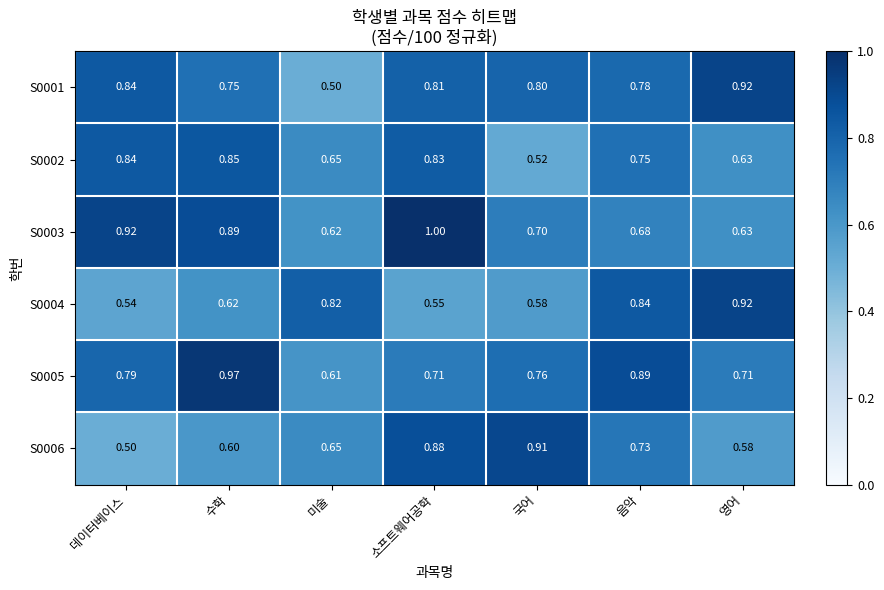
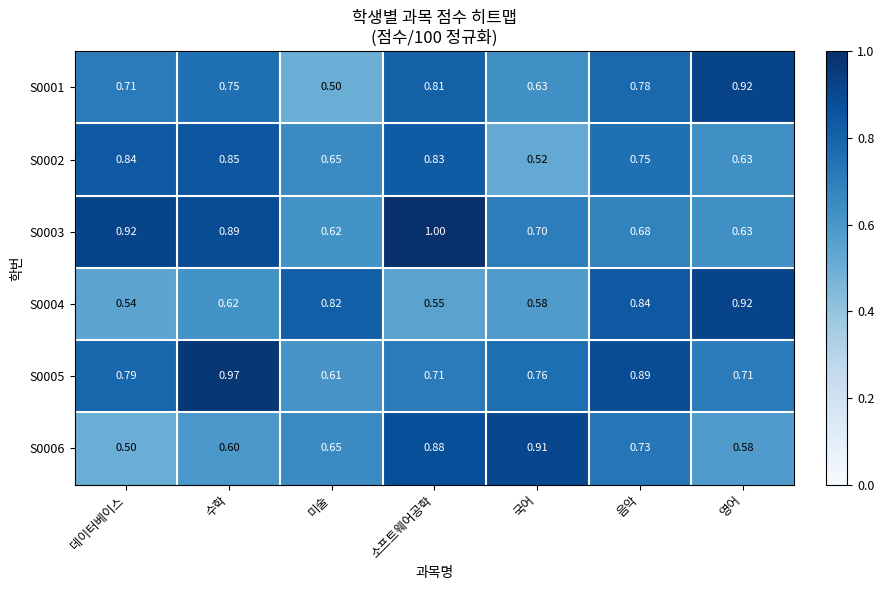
  {
    "S0001": {
-     "데이터베이스": 0.84,
+     "데이터베이스": 0.71,
      "수학": 0.75,
      "미술": 0.50,
      "소프트웨어공학": 0.81,
-     "국어": 0.80,
+     "국어": 0.63,
      "음악": 0.78,
      "영어": 0.92
    },
    "S0002": {
      "데이터베이스": 0.84,
      "수학": 0.85,
      "미술": 0.65,
      "소프트웨어공학": 0.83,
      "국어": 0.52,
      "음악": 0.75,
      "영어": 0.63
    },
    "S0003": {
      "데이터베이스": 0.92,
      "수학": 0.89,
      "미술": 0.62,
      "소프트웨어공학": 1.00,
      "국어": 0.70,
      "음악": 0.68,
      "영어": 0.63
    },
    "S0004": {
      "데이터베이스": 0.54,
      "수학": 0.62,
      "미술": 0.82,
      "소프트웨어공학": 0.55,
      "국어": 0.58,
      "음악": 0.84,
      "영어": 0.92
    },
    "S0005": {
      "데이터베이스": 0.79,
      "수학": 0.97,
      "미술": 0.61,
      "소프트웨어공학": 0.71,
      "국어": 0.76,
      "음악": 0.89,
      "영어": 0.71
    },
    "S0006": {
      "데이터베이스": 0.50,
      "수학": 0.60,
      "미술": 0.65,
      "소프트웨어공학": 0.88,
      "국어": 0.91,
      "음악": 0.73,
      "영어": 0.58
    }
  }
